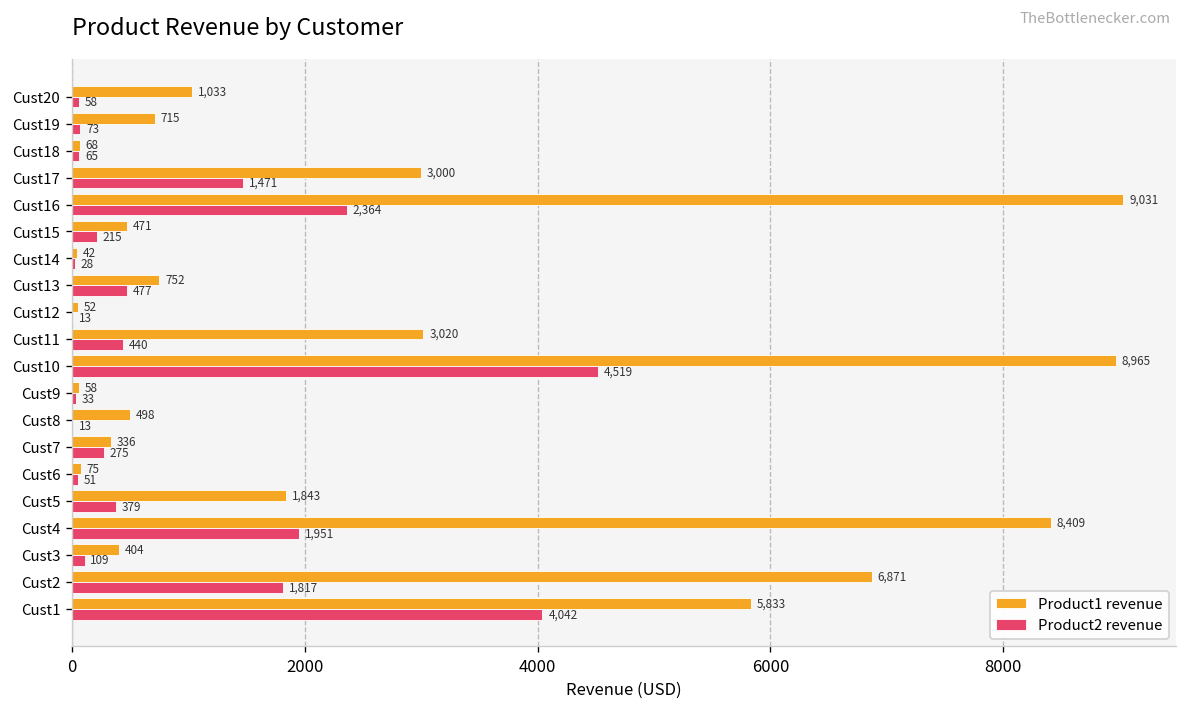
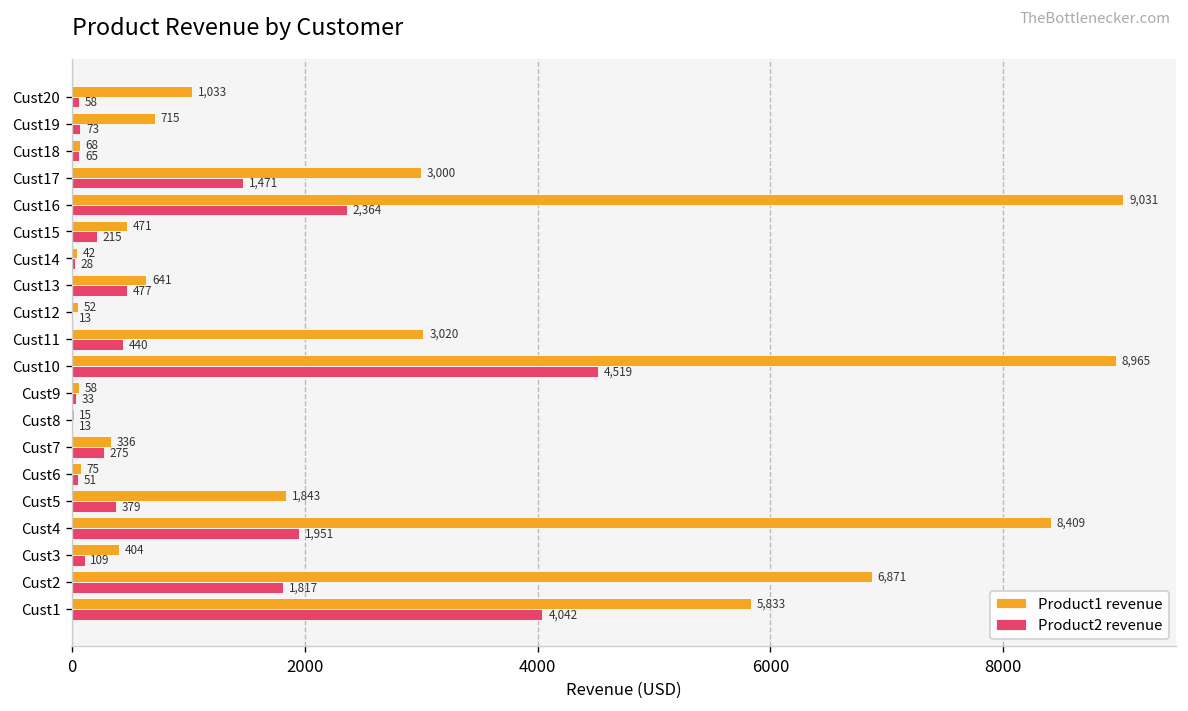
  {
    "Product1 revenue": {
      "Cust20": "1,033",
      "Cust19": "715",
      "Cust18": "68",
      "Cust17": "3,000",
      "Cust16": "9,031",
      "Cust15": "471",
      "Cust14": "42",
-     "Cust13": "752",
+     "Cust13": "641",
      "Cust12": "52",
      "Cust11": "3,020",
      "Cust10": "8,965",
      "Cust9": "58",
-     "Cust8": "498",
+     "Cust8": "15",
      "Cust7": "336",
      "Cust6": "75",
      "Cust5": "1,843",
      "Cust4": "8,409",
      "Cust3": "404",
      "Cust2": "6,871",
      "Cust1": "5,833"
    },
    "Product2 revenue": {
      "Cust20": "58",
      "Cust19": "73",
      "Cust18": "65",
      "Cust17": "1,471",
      "Cust16": "2,364",
      "Cust15": "215",
      "Cust14": "28",
      "Cust13": "477",
      "Cust12": "13",
      "Cust11": "440",
      "Cust10": "4,519",
      "Cust9": "33",
      "Cust8": "13",
      "Cust7": "275",
      "Cust6": "51",
      "Cust5": "379",
      "Cust4": "1,951",
      "Cust3": "109",
      "Cust2": "1,817",
      "Cust1": "4,042"
    }
  }
